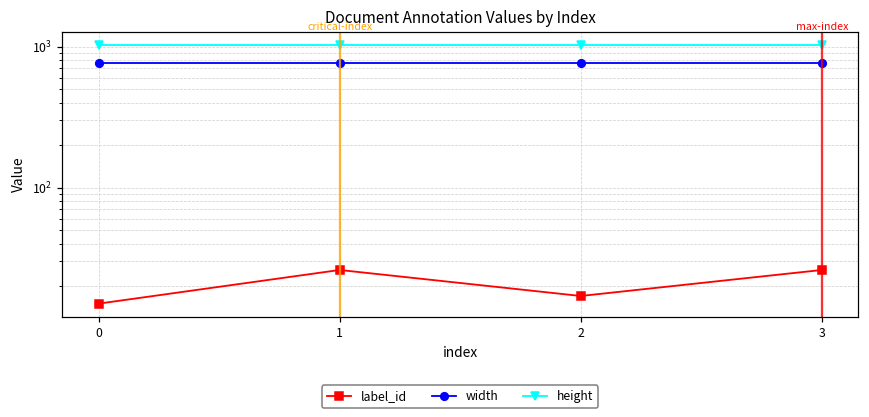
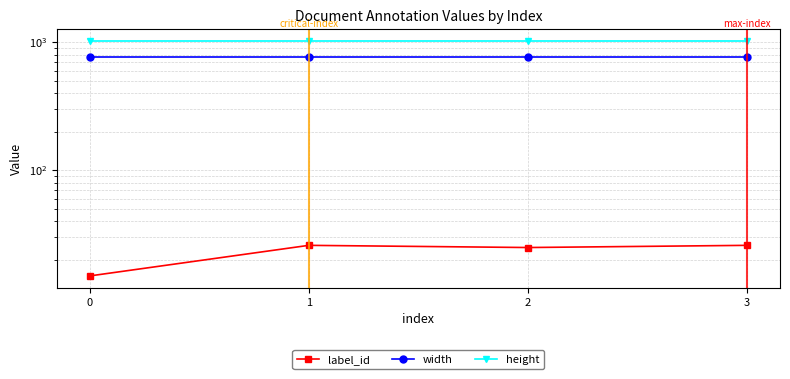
  {
    "label_id": {
      "0": 15,
      "1": 26,
-     "2": 17,
+     "2": 25,
      "3": 26
    },
    "width": {
      "0": 800,
      "1": 800,
      "2": 800,
      "3": 800
    },
    "height": {
      "0": 1000,
      "1": 1000,
      "2": 1000,
      "3": 1000
    }
  }
